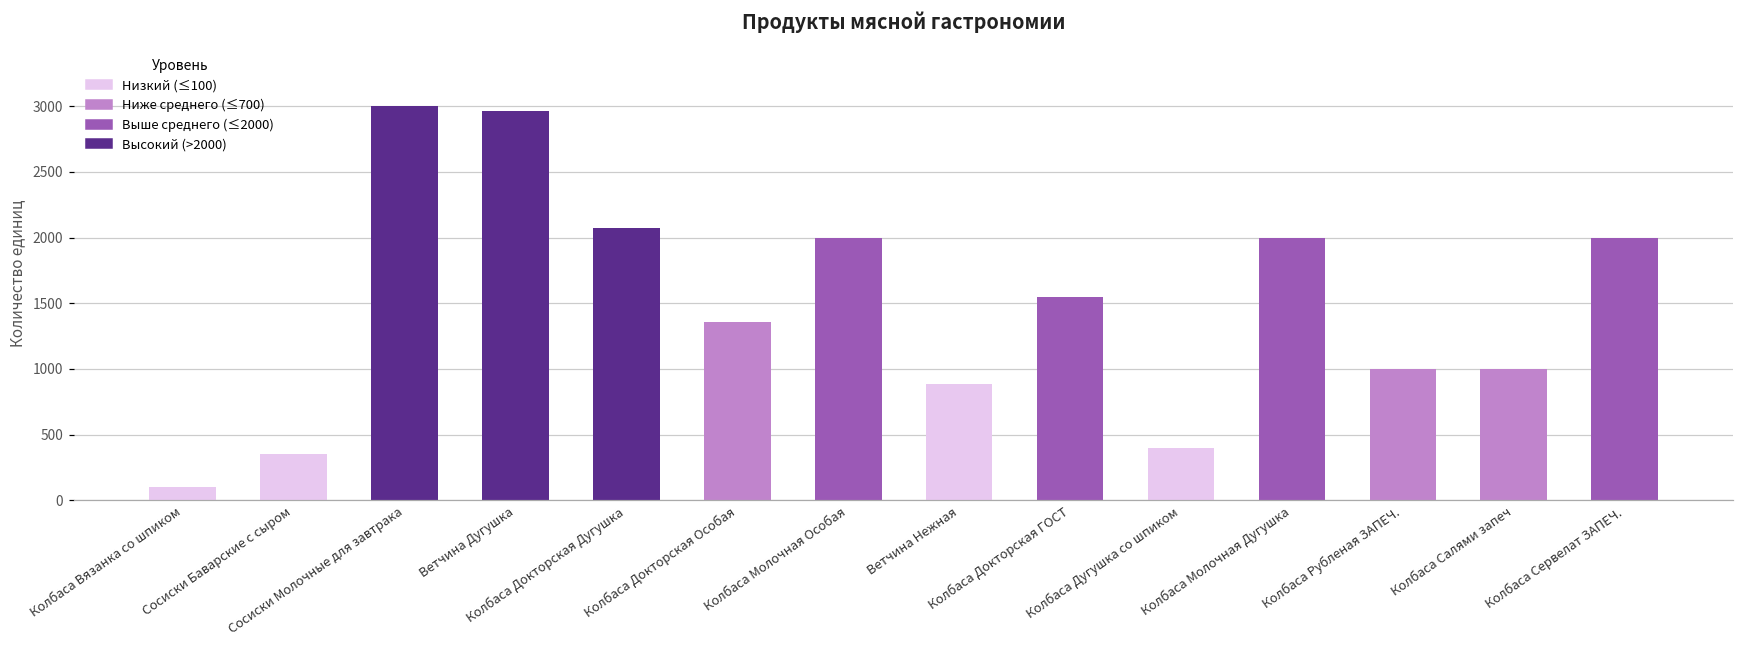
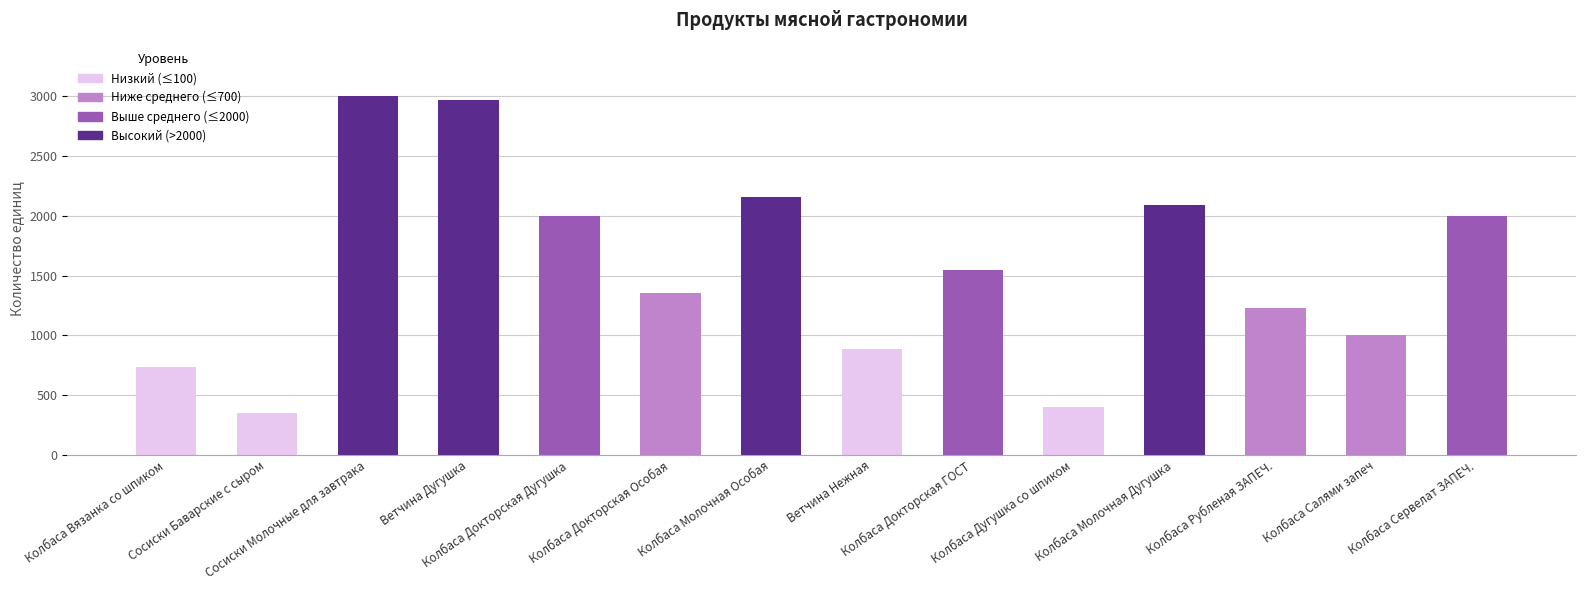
  {
-   "Колбаса Вязанка со шпиком": 100,
+   "Колбаса Вязанка со шпиком": 730,
    "Сосиски Баварские с сыром": 350,
    "Сосиски Молочные для завтрака": 3000,
    "Ветчина Дугушка": 2970,
-   "Колбаса Докторская Дугушка": 2070,
+   "Колбаса Докторская Дугушка": 2000,
    "Колбаса Докторская Особая": 1360,
-   "Колбаса Молочная Особая": 2000,
+   "Колбаса Молочная Особая": 2160,
    "Ветчина Нежная": 880,
    "Колбаса Докторская ГОСТ": 1550,
    "Колбаса Дугушка со шпиком": 400,
-   "Колбаса Молочная Дугушка": 2000,
-   "Колбаса Рубленая ЗАПЕЧ.": 1000,
+   "Колбаса Молочная Дугушка": 2090,
+   "Колбаса Рубленая ЗАПЕЧ.": 1230,
    "Колбаса Салями запеч": 1000,
    "Колбаса Сервелат ЗАПЕЧ.": 2000
  }
